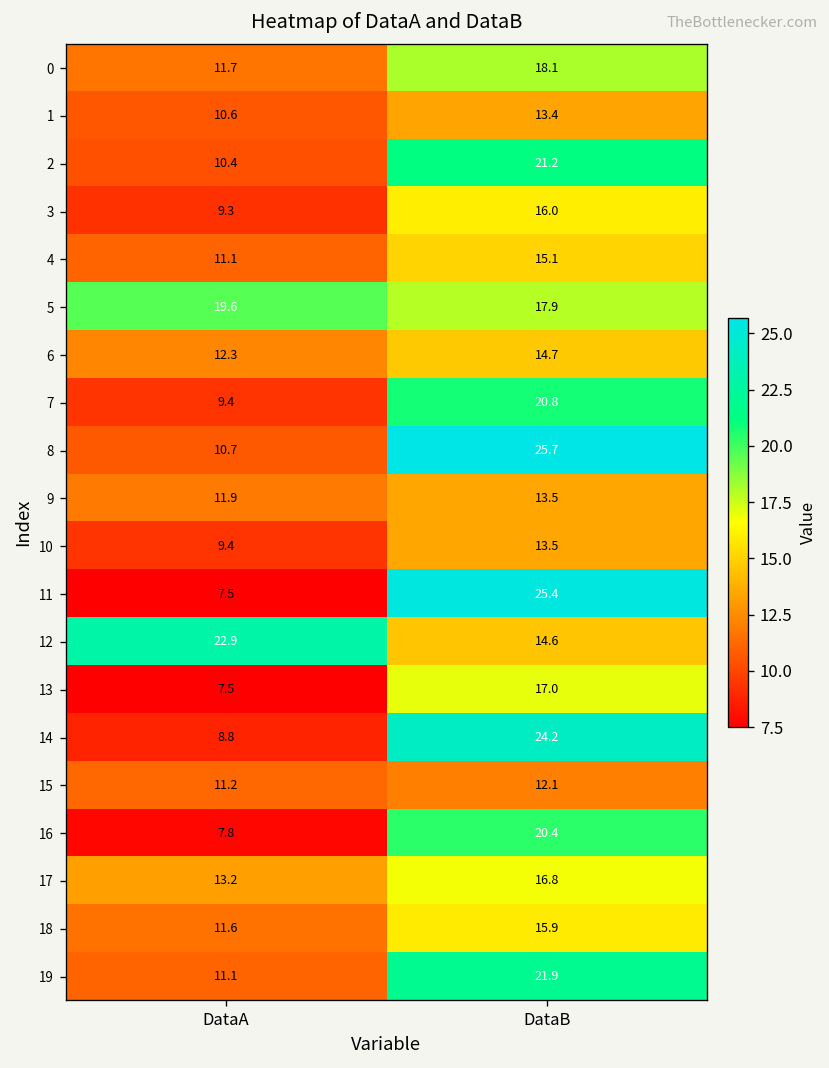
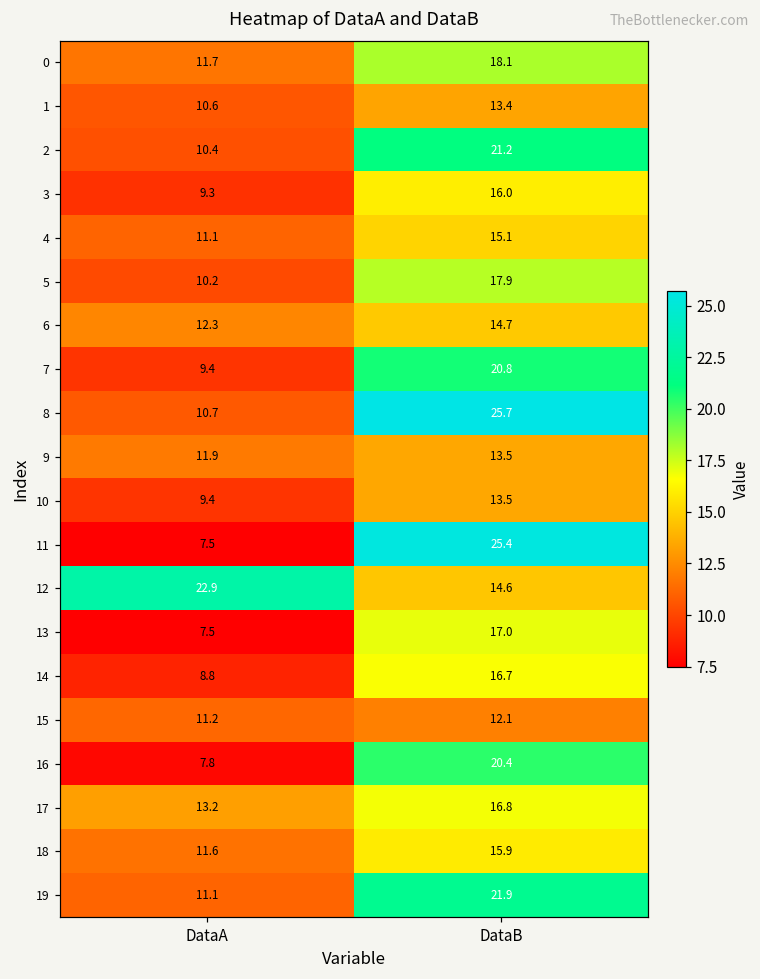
  {
    "0": {
      "DataA": 11.7,
      "DataB": 18.1
    },
    "1": {
      "DataA": 10.6,
      "DataB": 13.4
    },
    "2": {
      "DataA": 10.4,
      "DataB": 21.2
    },
    "3": {
      "DataA": 9.3,
      "DataB": 16.0
    },
    "4": {
      "DataA": 11.1,
      "DataB": 15.1
    },
    "5": {
-     "DataA": 19.6,
+     "DataA": 10.2,
      "DataB": 17.9
    },
    "6": {
      "DataA": 12.3,
      "DataB": 14.7
    },
    "7": {
      "DataA": 9.4,
      "DataB": 20.8
    },
    "8": {
      "DataA": 10.7,
      "DataB": 25.7
    },
    "9": {
      "DataA": 11.9,
      "DataB": 13.5
    },
    "10": {
      "DataA": 9.4,
      "DataB": 13.5
    },
    "11": {
      "DataA": 7.5,
      "DataB": 25.4
    },
    "12": {
      "DataA": 22.9,
      "DataB": 14.6
    },
    "13": {
      "DataA": 7.5,
      "DataB": 17.0
    },
    "14": {
      "DataA": 8.8,
-     "DataB": 24.2
+     "DataB": 16.7
    },
    "15": {
      "DataA": 11.2,
      "DataB": 12.1
    },
    "16": {
      "DataA": 7.8,
      "DataB": 20.4
    },
    "17": {
      "DataA": 13.2,
      "DataB": 16.8
    },
    "18": {
      "DataA": 11.6,
      "DataB": 15.9
    },
    "19": {
      "DataA": 11.1,
      "DataB": 21.9
    }
  }
